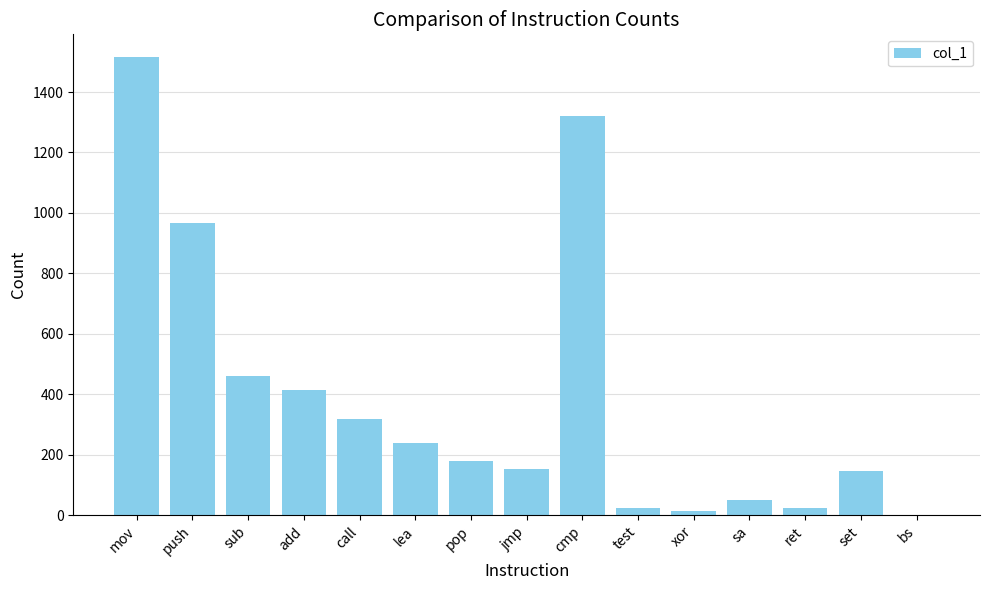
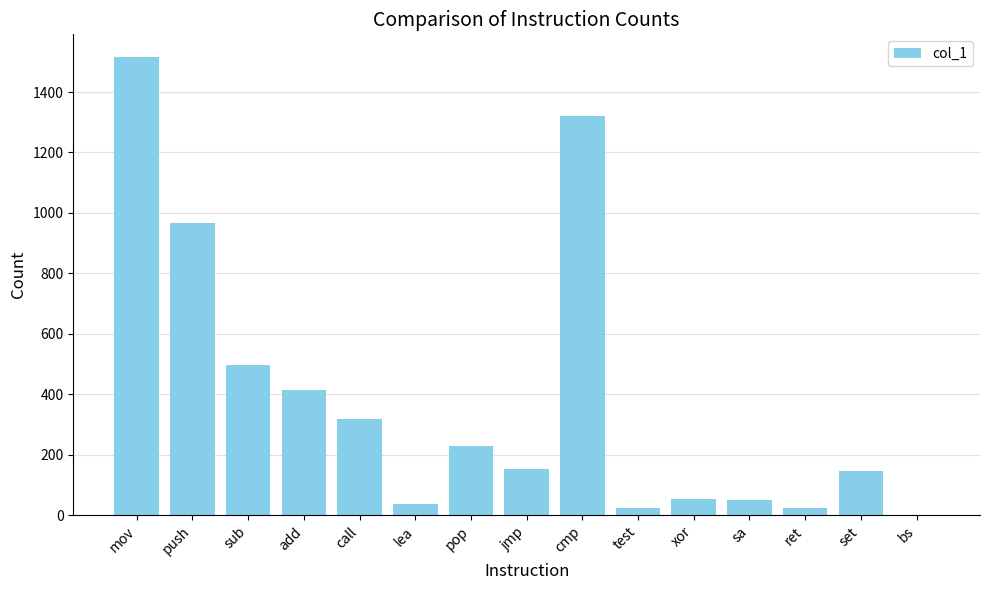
  {
    "mov": 1520,
    "push": 970,
-   "sub": 460,
+   "sub": 500,
    "add": 420,
    "call": 320,
-   "lea": 240,
-   "pop": 180,
+   "lea": 40,
+   "pop": 230,
    "jmp": 150,
    "cmp": 1320,
    "test": 20,
-   "xor": 10,
+   "xor": 50,
    "sa": 50,
    "ret": 30,
    "set": 150
  }
